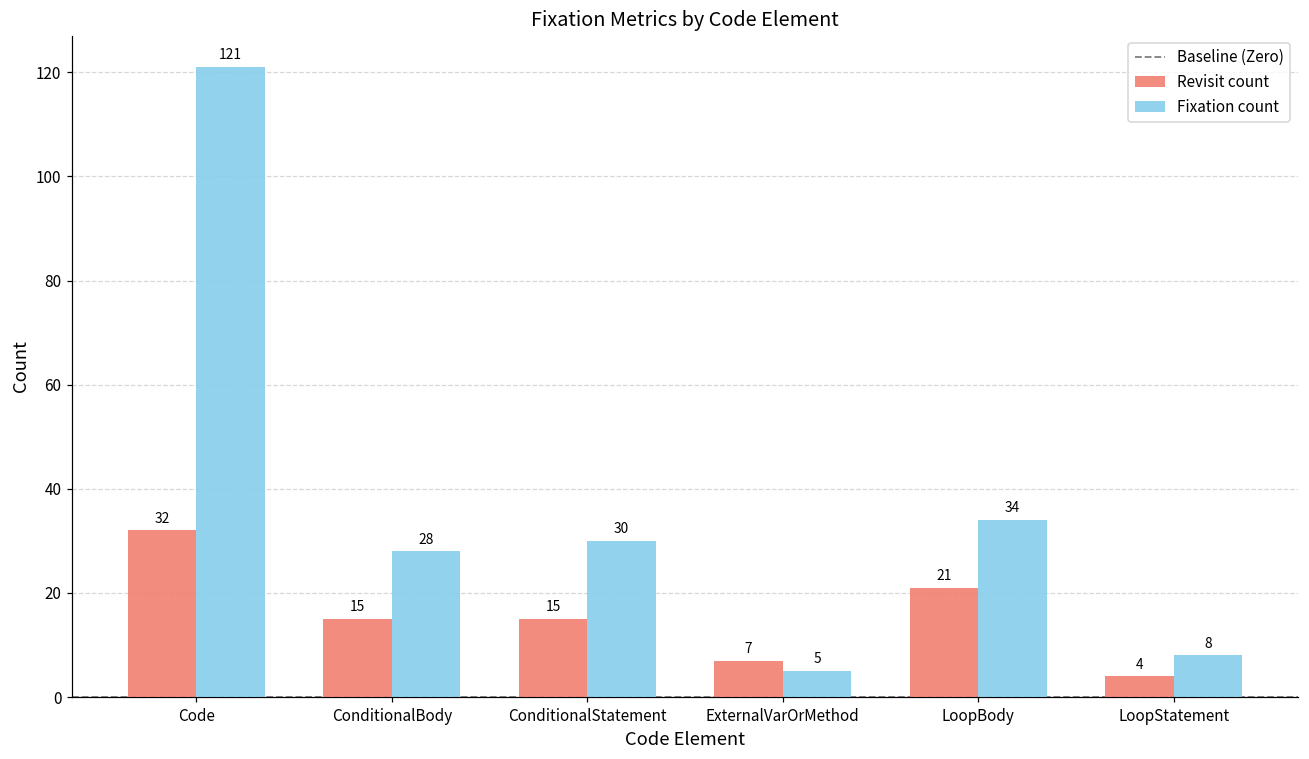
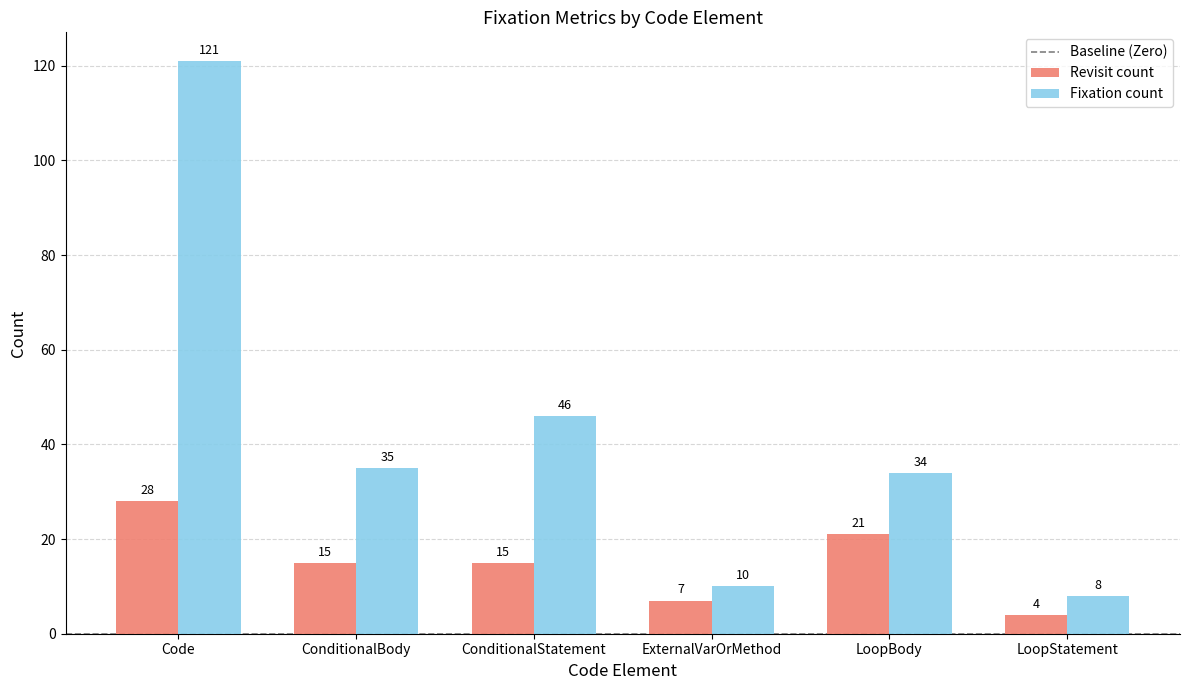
  {
    "Revisit count": {
-     "Code": 32,
+     "Code": 28,
      "ConditionalBody": 15,
      "ConditionalStatement": 15,
      "ExternalVarOrMethod": 7,
      "LoopBody": 21,
      "LoopStatement": 4
    },
    "Fixation count": {
      "Code": 121,
-     "ConditionalBody": 28,
-     "ConditionalStatement": 30,
-     "ExternalVarOrMethod": 5,
+     "ConditionalBody": 35,
+     "ConditionalStatement": 46,
+     "ExternalVarOrMethod": 10,
      "LoopBody": 34,
      "LoopStatement": 8
    }
  }
